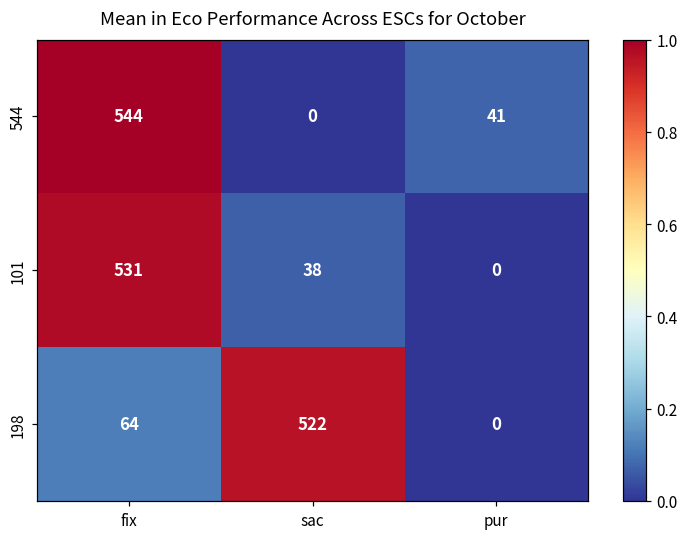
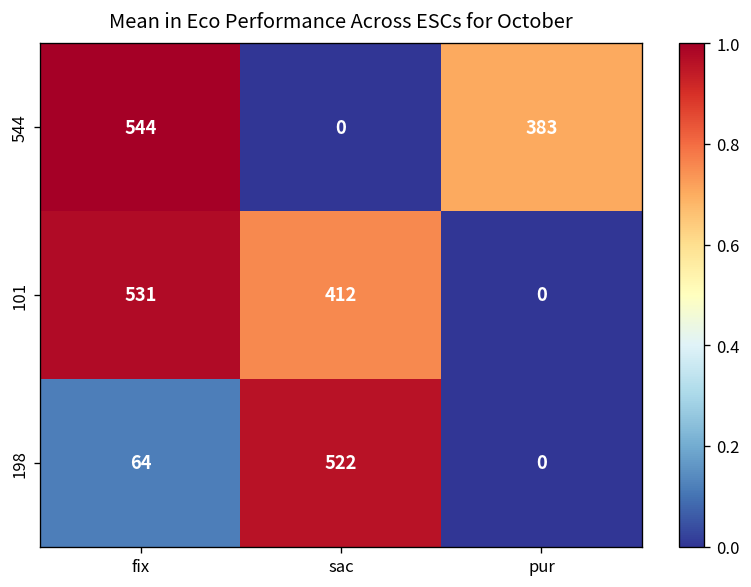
  {
    "544": {
      "fix": 544,
      "sac": 0,
-     "pur": 41
+     "pur": 383
    },
    "101": {
      "fix": 531,
-     "sac": 38,
+     "sac": 412,
      "pur": 0
    },
    "198": {
      "fix": 64,
      "sac": 522,
      "pur": 0
    }
  }
